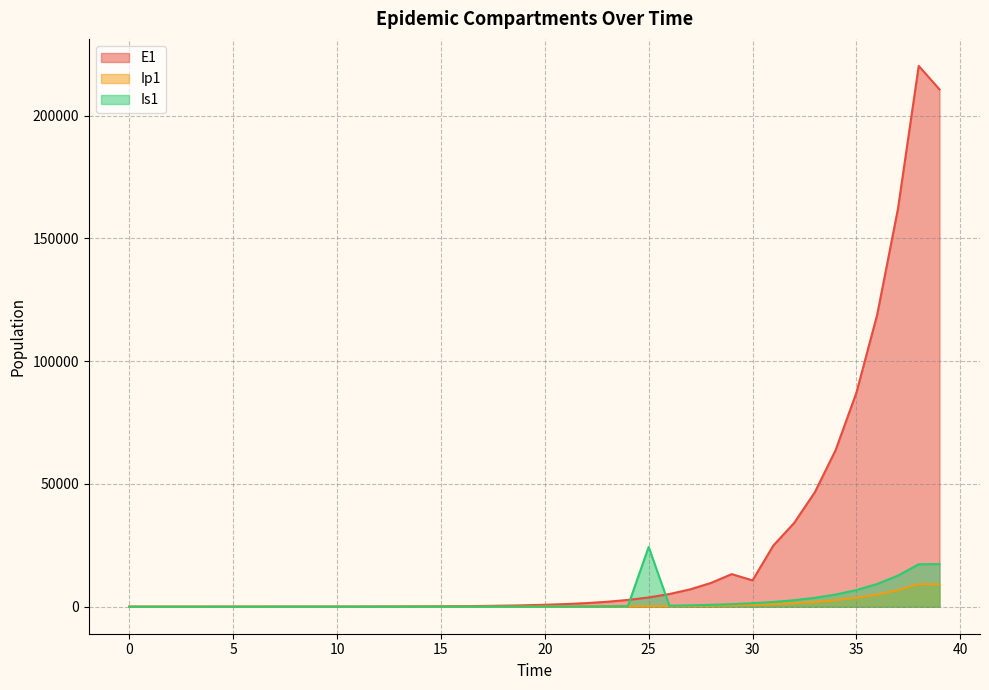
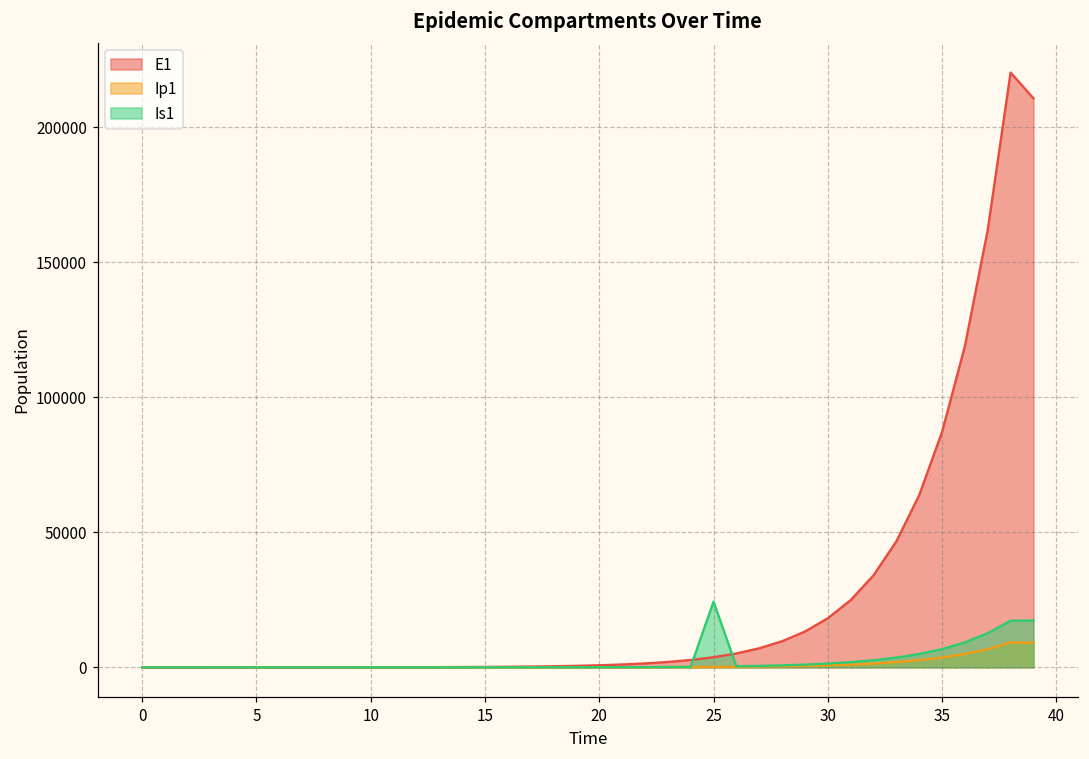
  {
    "E1": {
      "25": 4000,
-     "30": 11000,
+     "30": 18000,
      "35": 87000
    },
    "Ip1": {
      "25": 0,
      "35": 4000
    },
    "Is1": {
      "25": 24000,
      "35": 7000
    }
  }
